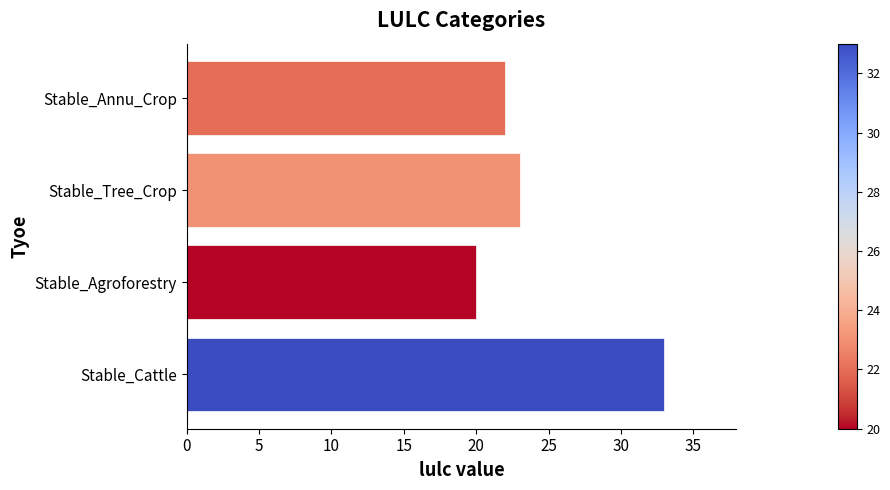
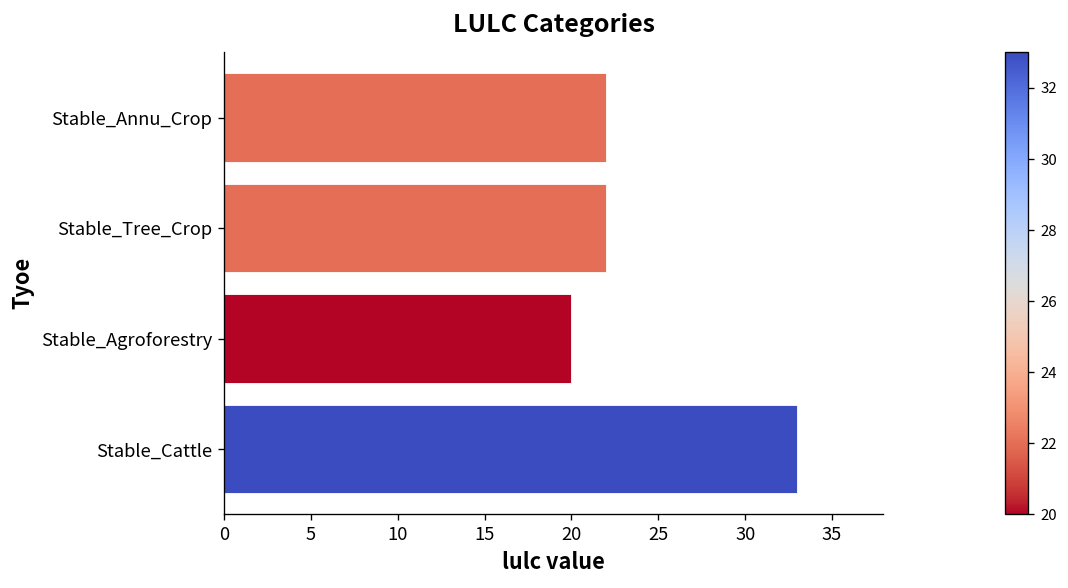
  {
    "Stable_Annu_Crop": 22,
-   "Stable_Tree_Crop": 23,
+   "Stable_Tree_Crop": 22,
    "Stable_Agroforestry": 20,
    "Stable_Cattle": 33
  }
